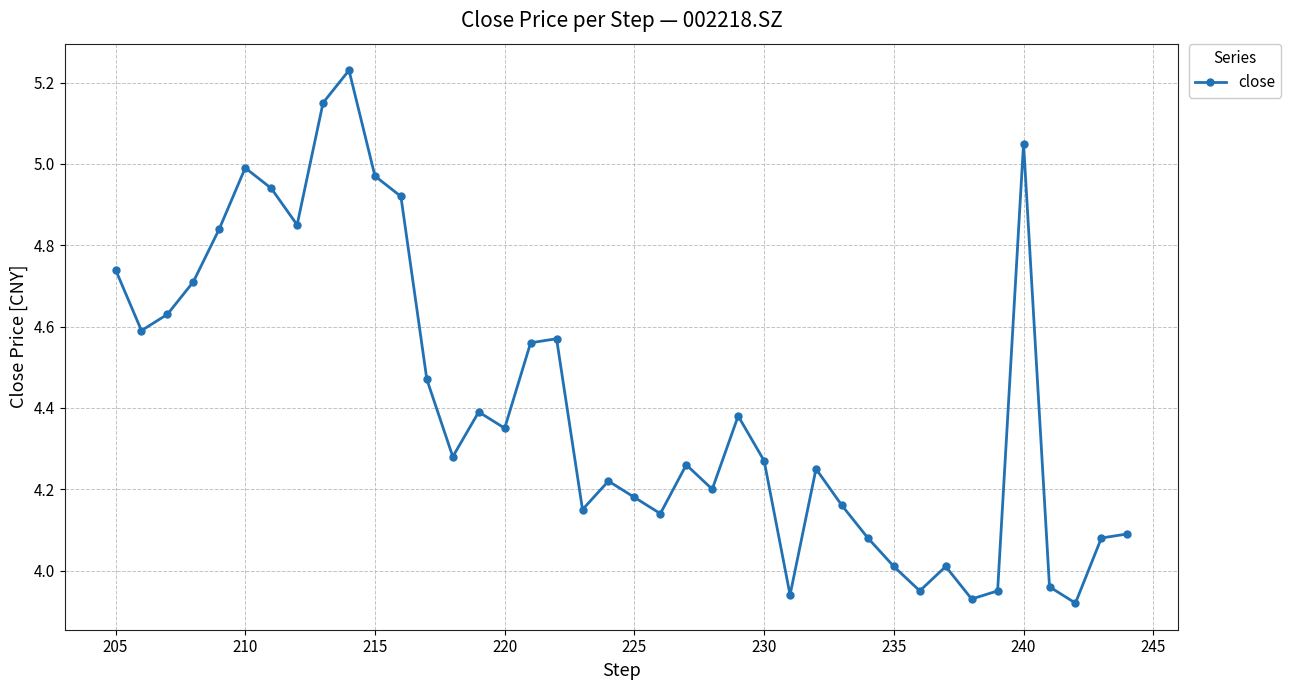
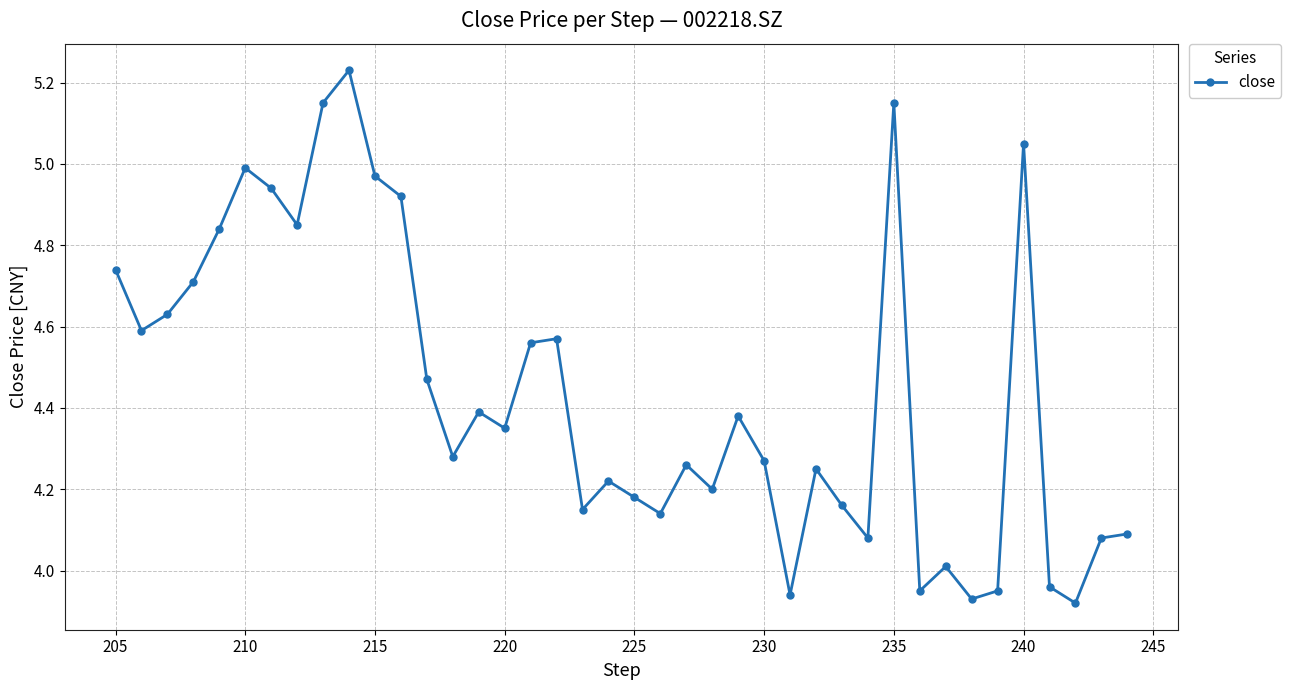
  {
    "205": 4.74,
    "210": 4.99,
    "215": 4.97,
    "220": 4.35,
    "225": 4.18,
    "230": 4.27,
-   "235": 4.01,
+   "235": 5.15,
    "240": 5.05
  }
